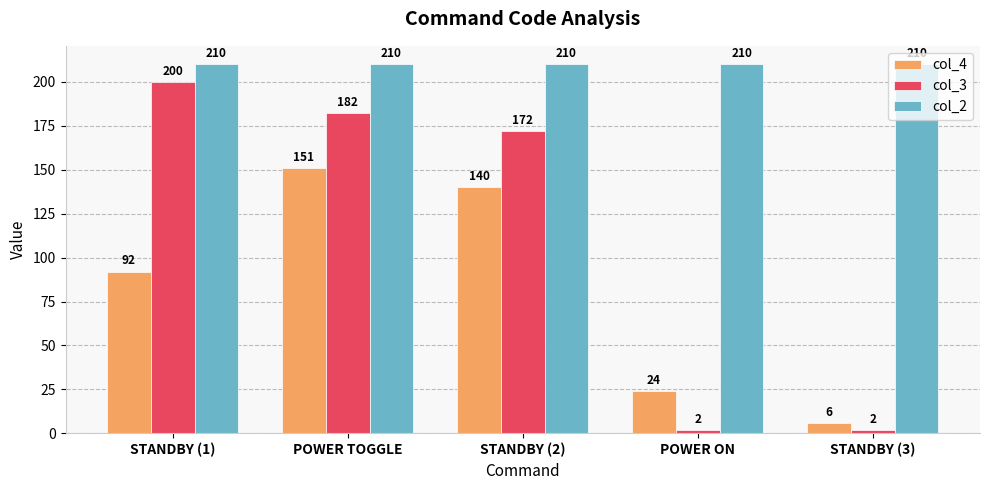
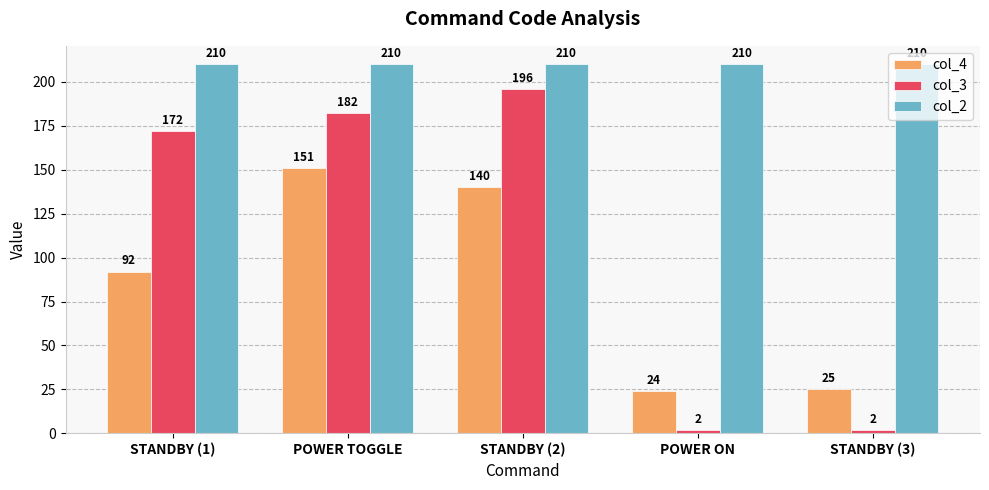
  {
    "col_4": {
      "STANDBY (1)": 92,
      "POWER TOGGLE": 151,
      "STANDBY (2)": 140,
      "POWER ON": 24,
-     "STANDBY (3)": 6
+     "STANDBY (3)": 25
    },
    "col_3": {
-     "STANDBY (1)": 200,
+     "STANDBY (1)": 172,
      "POWER TOGGLE": 182,
-     "STANDBY (2)": 172,
+     "STANDBY (2)": 196,
      "POWER ON": 2,
      "STANDBY (3)": 2
    },
    "col_2": {
      "STANDBY (1)": 210,
      "POWER TOGGLE": 210,
      "STANDBY (2)": 210,
      "POWER ON": 210
    }
  }
